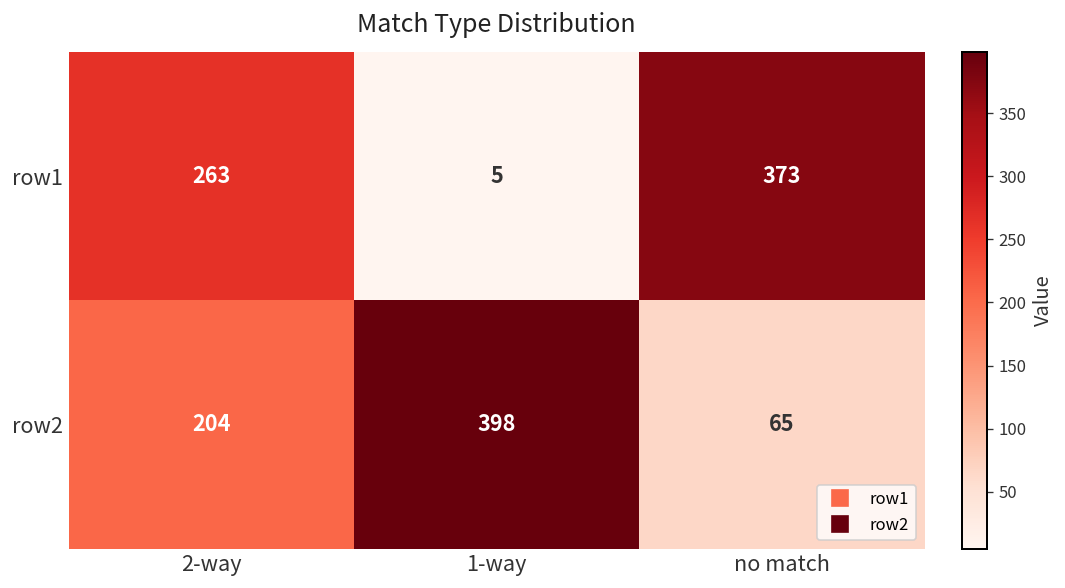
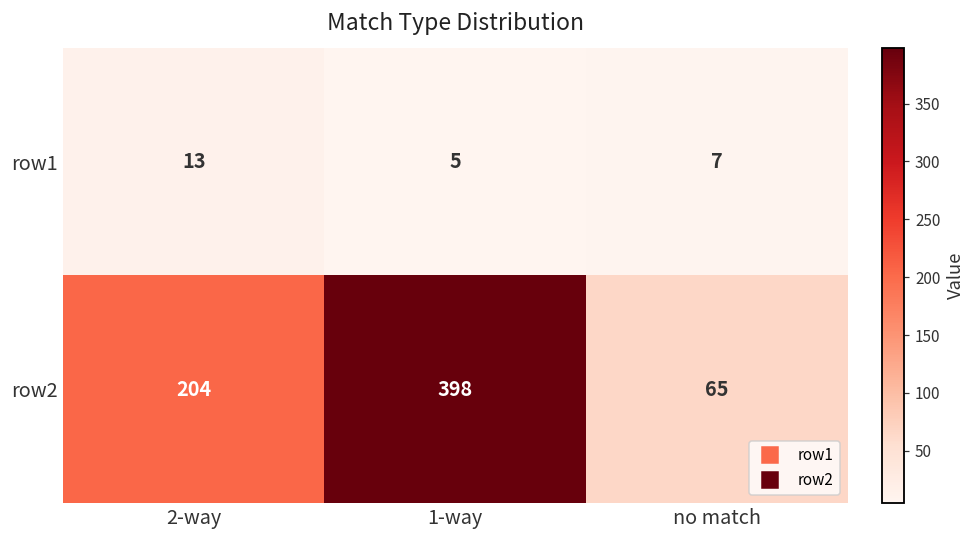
  {
    "row1": {
-     "2-way": 263,
+     "2-way": 13,
      "1-way": 5,
-     "no match": 373
+     "no match": 7
    },
    "row2": {
      "2-way": 204,
      "1-way": 398,
      "no match": 65
    }
  }
